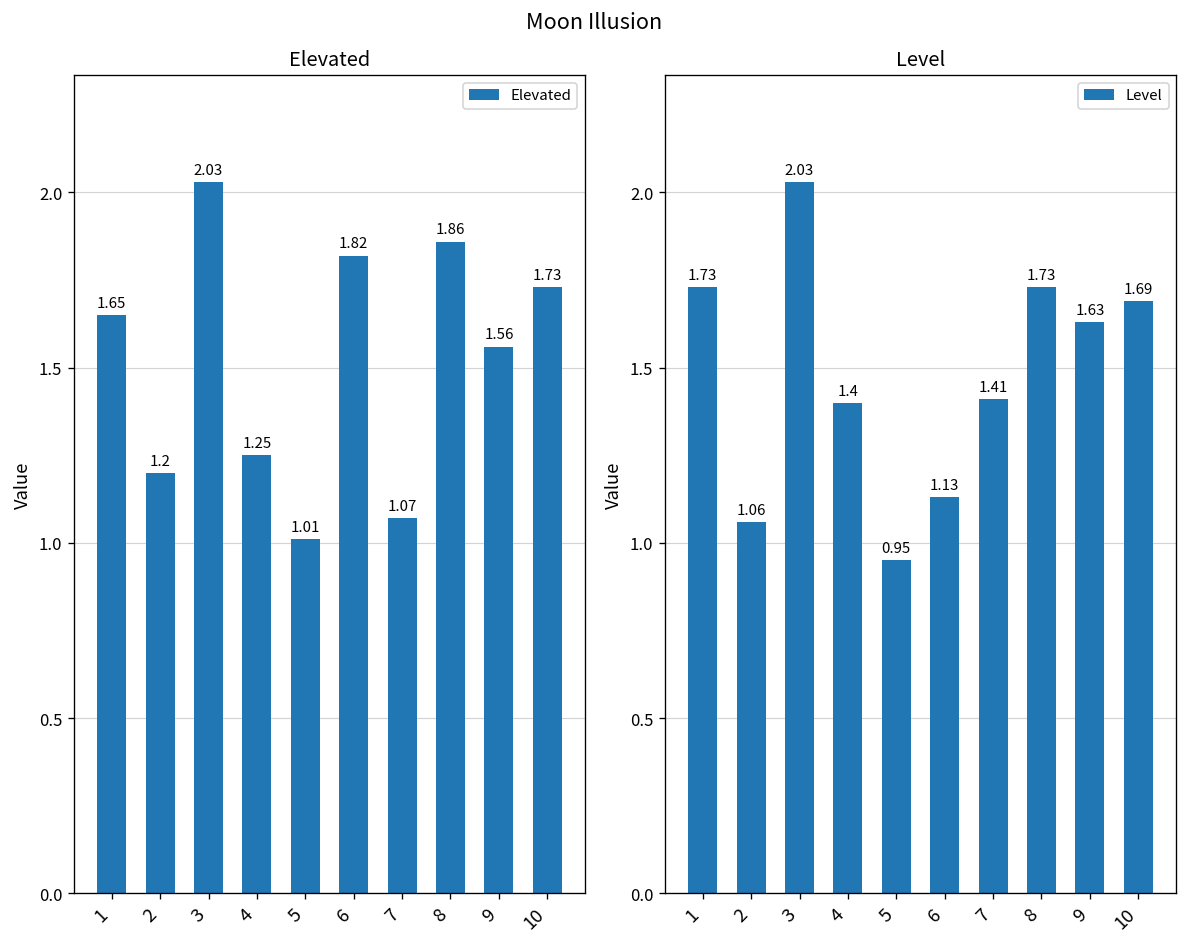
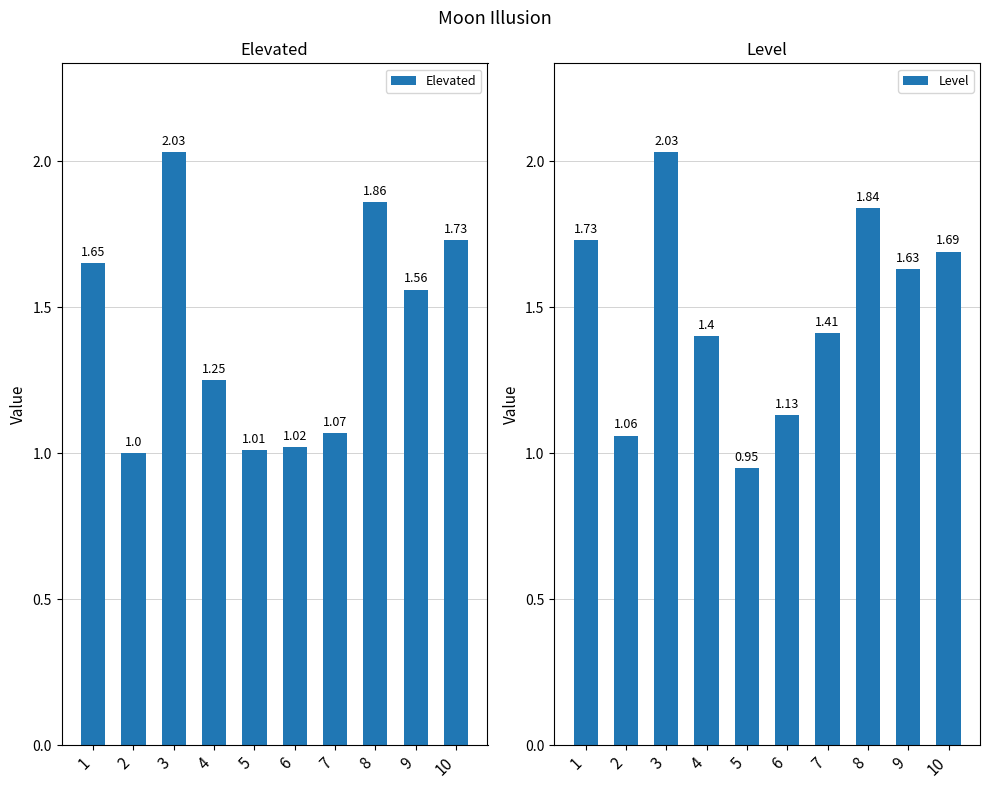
  {
    "Elevated": {
      "1": 1.65,
-     "2": 1.2,
+     "2": 1.0,
      "3": 2.03,
      "4": 1.25,
      "5": 1.01,
-     "6": 1.82,
+     "6": 1.02,
      "7": 1.07,
      "8": 1.86,
      "9": 1.56,
      "10": 1.73
    },
    "Level": {
      "1": 1.73,
      "2": 1.06,
      "3": 2.03,
      "4": 1.4,
      "5": 0.95,
      "6": 1.13,
      "7": 1.41,
-     "8": 1.73,
+     "8": 1.84,
      "9": 1.63,
      "10": 1.69
    }
  }
